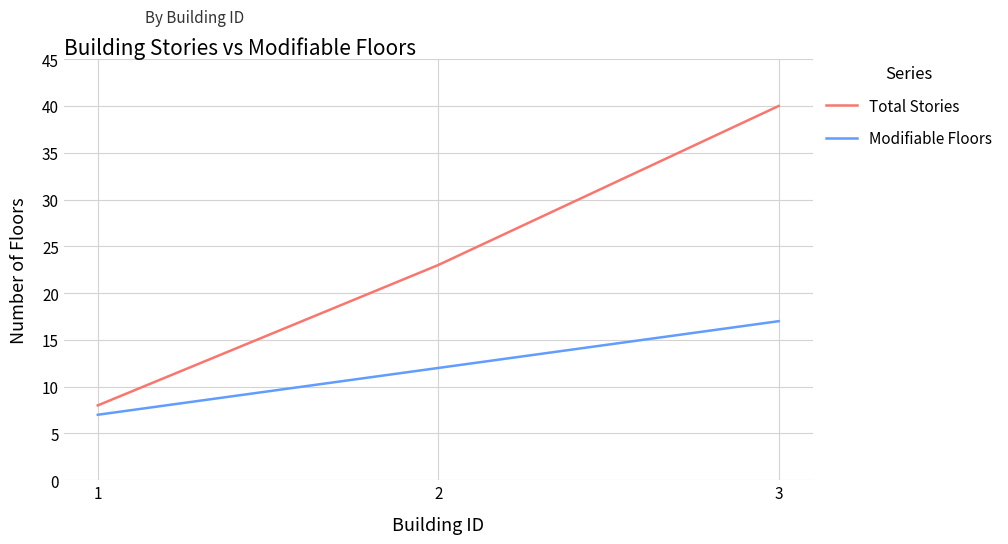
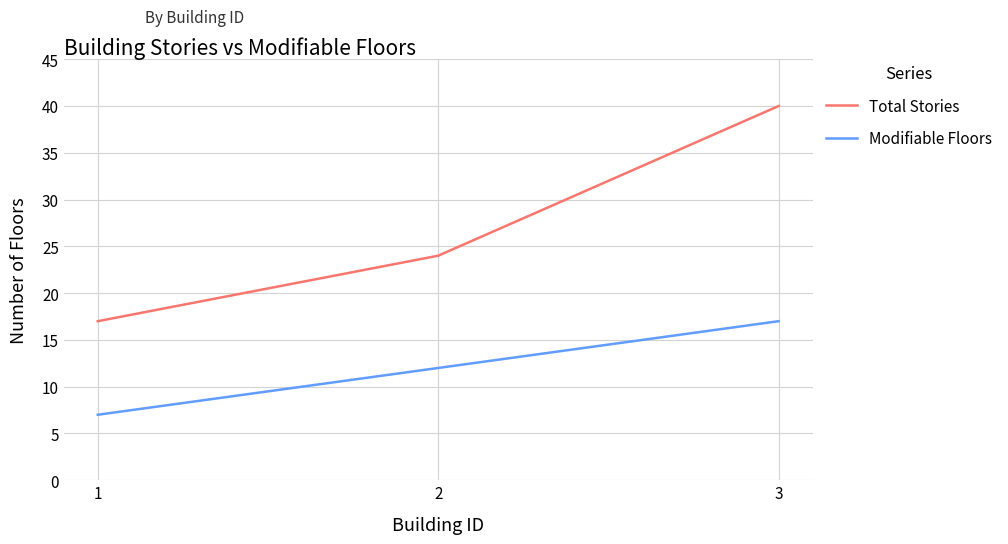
  {
    "Total Stories": {
-     "1": 8,
-     "2": 23,
+     "1": 17,
+     "2": 24,
      "3": 40
    },
    "Modifiable Floors": {
      "1": 7,
      "2": 12,
      "3": 17
    }
  }
